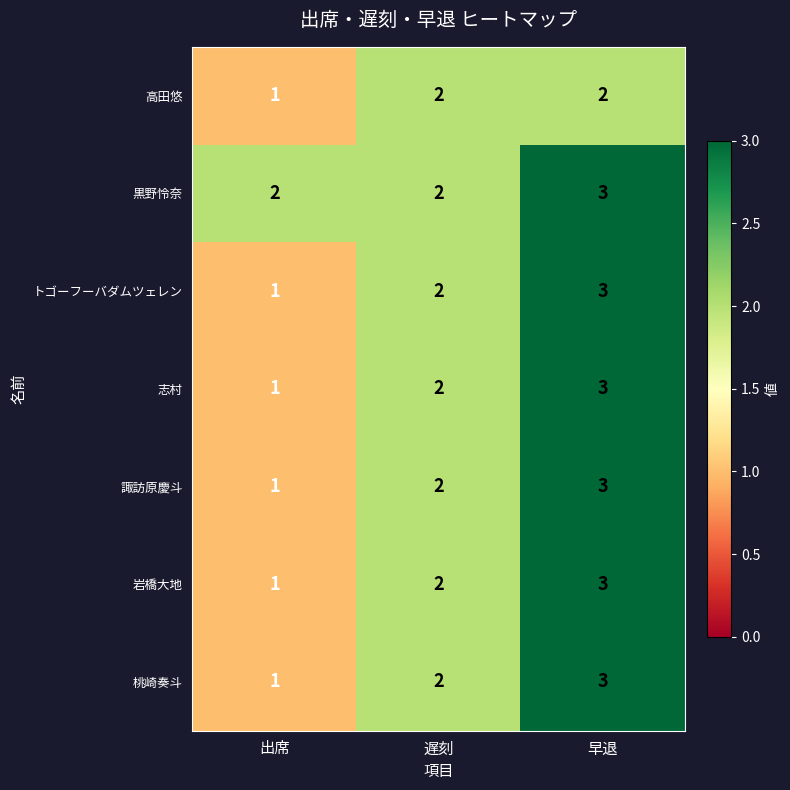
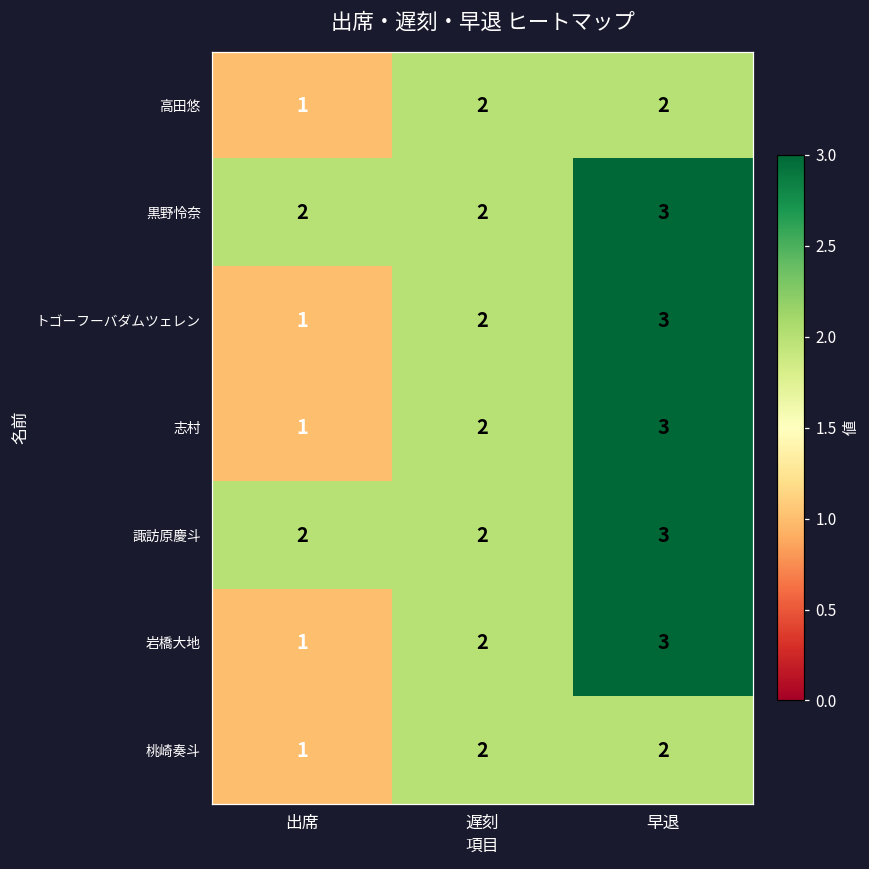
  {
    "高田悠": {
      "出席": 1,
      "遅刻": 2,
      "早退": 2
    },
    "黒野怜奈": {
      "出席": 2,
      "遅刻": 2,
      "早退": 3
    },
    "トゴーフーバダムツェレン": {
      "出席": 1,
      "遅刻": 2,
      "早退": 3
    },
    "志村": {
      "出席": 1,
      "遅刻": 2,
      "早退": 3
    },
    "諏訪原慶斗": {
-     "出席": 1,
+     "出席": 2,
      "遅刻": 2,
      "早退": 3
    },
    "岩橋大地": {
      "出席": 1,
      "遅刻": 2,
      "早退": 3
    },
    "桃崎奏斗": {
      "出席": 1,
      "遅刻": 2,
-     "早退": 3
+     "早退": 2
    }
  }
